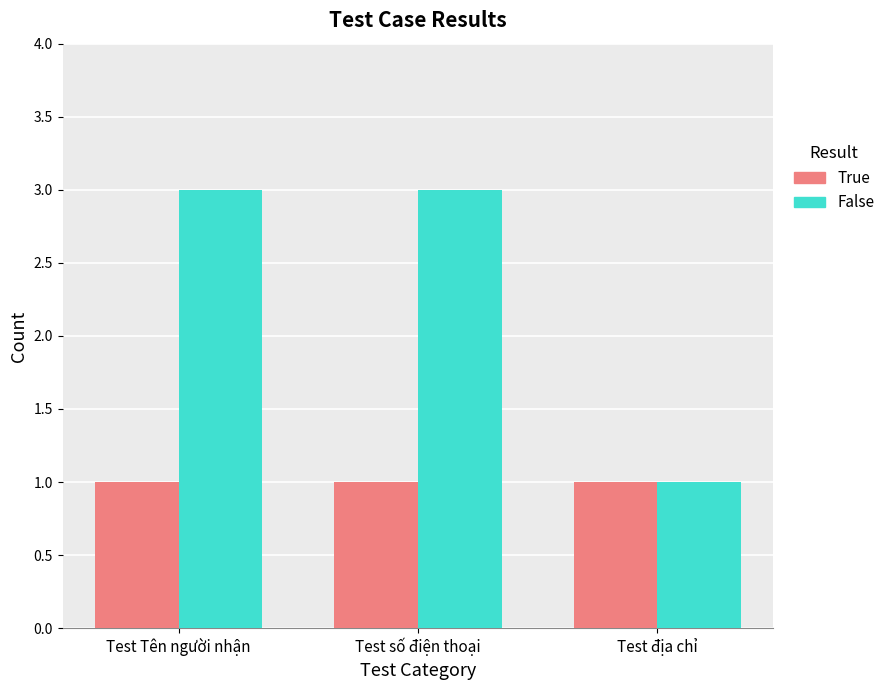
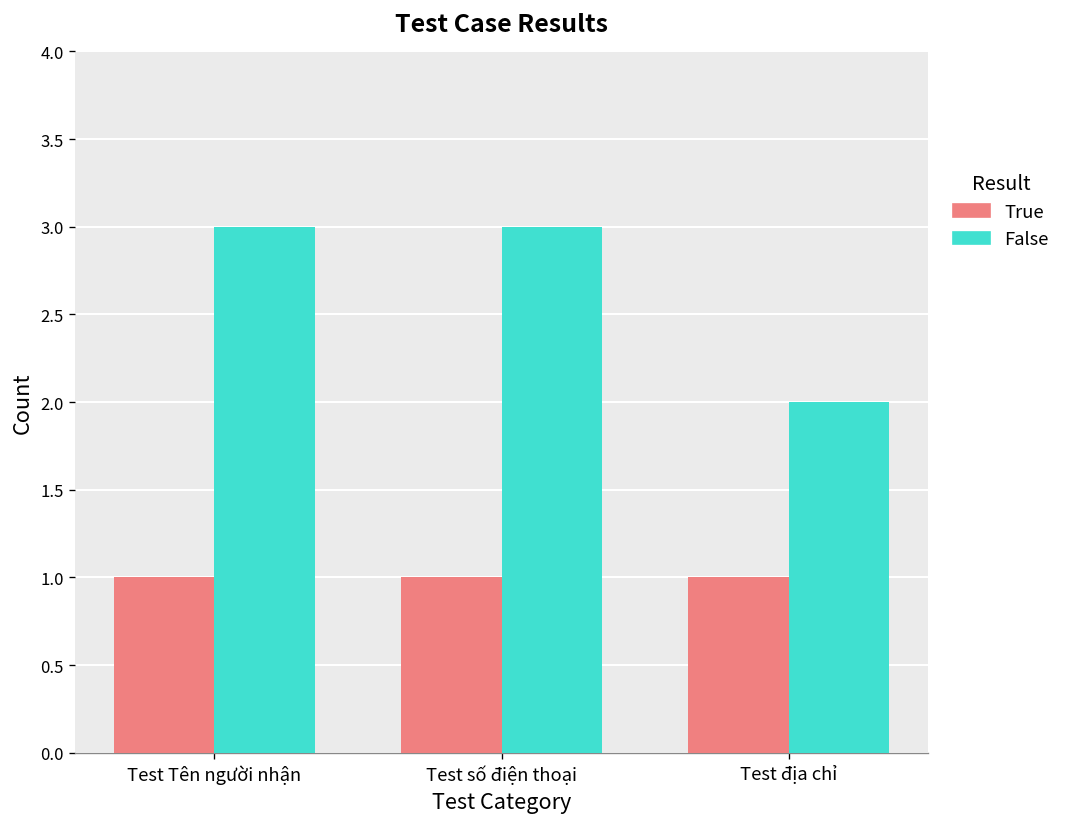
  {
    "True": {
      "Test Tên người nhận": 1,
      "Test số điện thoại": 1,
      "Test địa chỉ": 1
    },
    "False": {
      "Test Tên người nhận": 3,
      "Test số điện thoại": 3,
-     "Test địa chỉ": 1
+     "Test địa chỉ": 2
    }
  }
